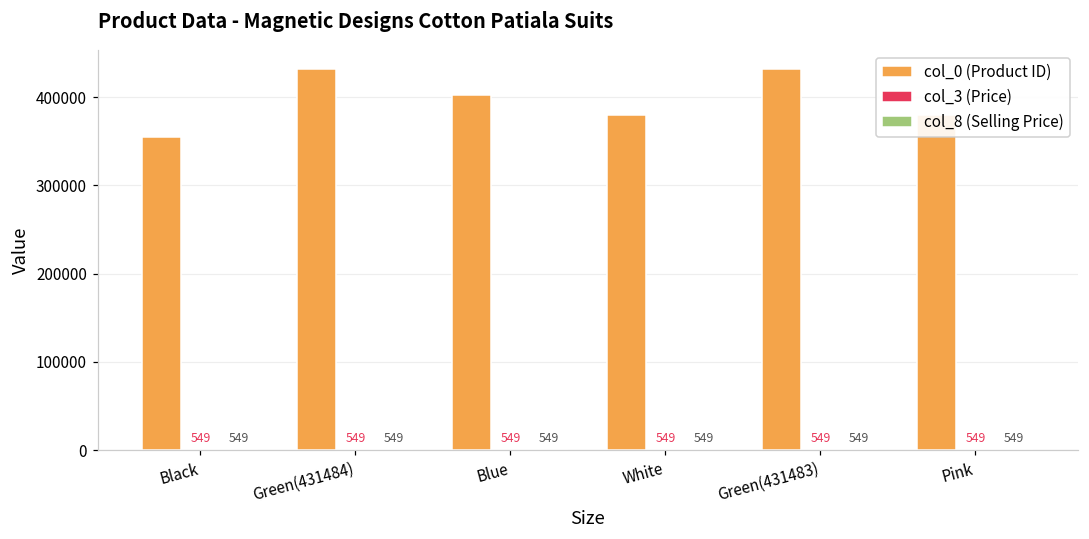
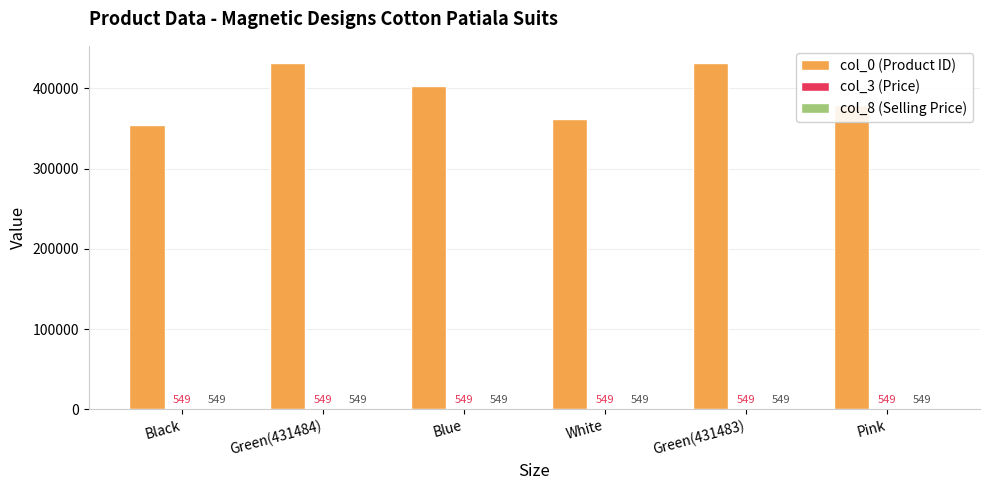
  {
    "col_0 (Product ID)": {
      "Black": 350000,
      "Green(431484)": 430000,
      "Blue": 400000,
-     "White": 380000,
+     "White": 360000,
      "Green(431483)": 430000
    },
    "col_3 (Price)": {
      "Black": 549,
      "Green(431484)": 549,
      "Blue": 549,
      "White": 549,
      "Green(431483)": 549,
      "Pink": 549
    },
    "col_8 (Selling Price)": {
      "Black": 549,
      "Green(431484)": 549,
      "Blue": 549,
      "White": 549,
      "Green(431483)": 549,
      "Pink": 549
    }
  }
